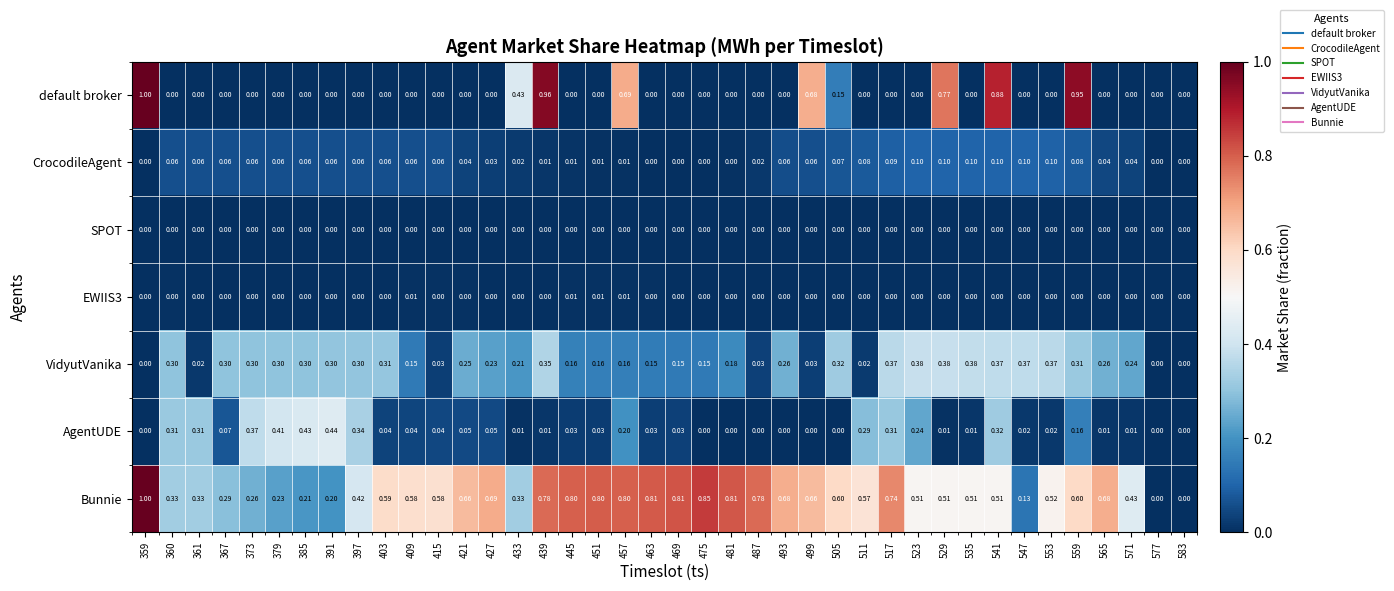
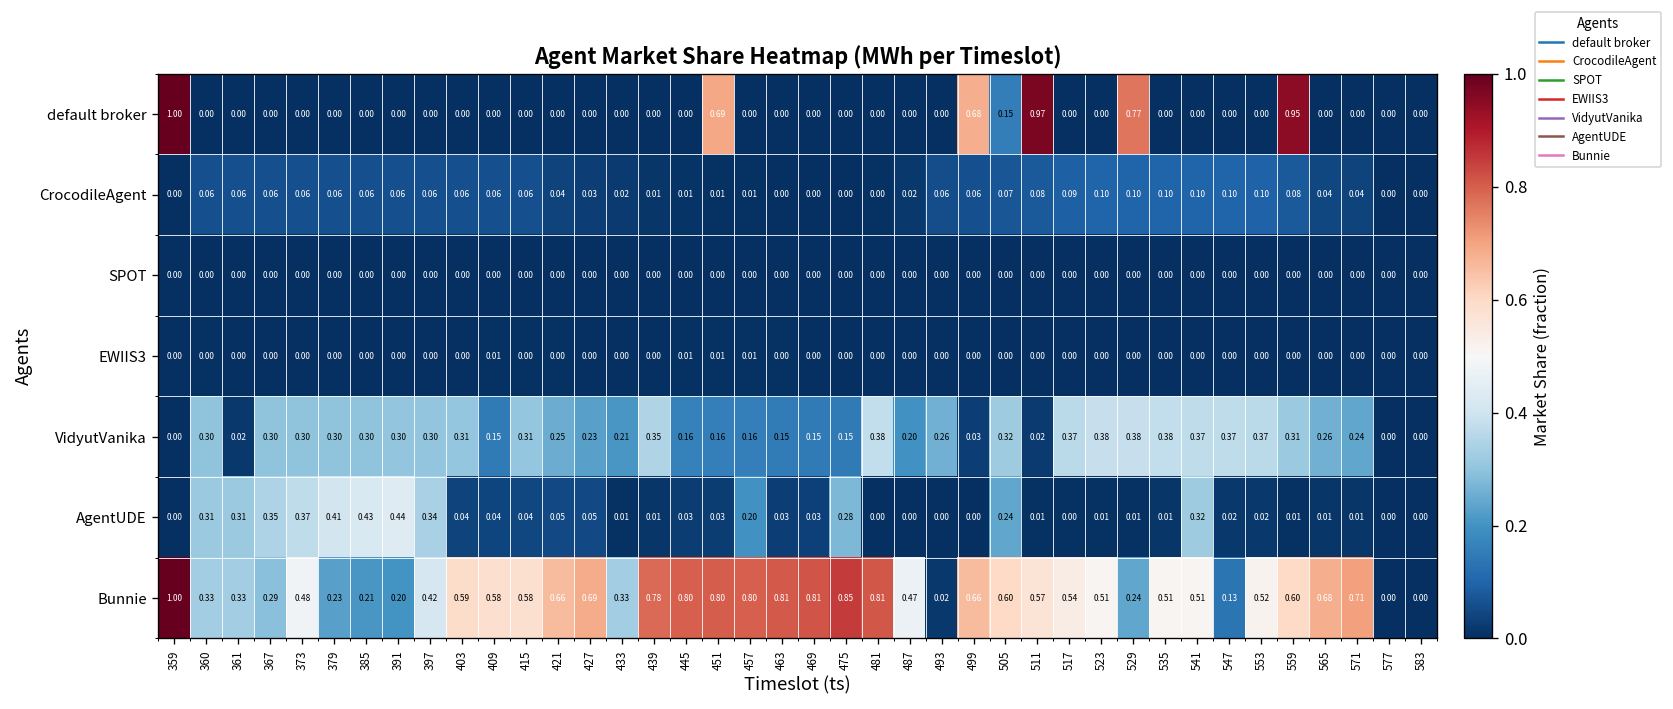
  {
    "default broker": {
      "359": 1.00,
      "360": 0.00,
      "361": 0.00,
      "367": 0.00,
      "373": 0.00,
      "379": 0.00,
      "385": 0.00,
      "391": 0.00,
      "397": 0.00,
      "403": 0.00,
      "409": 0.00,
      "415": 0.00,
      "421": 0.00,
      "427": 0.00,
-     "433": 0.43,
-     "439": 0.96,
+     "433": 0.00,
+     "439": 0.00,
      "445": 0.00,
-     "451": 0.00,
-     "457": 0.69,
+     "451": 0.69,
+     "457": 0.00,
      "463": 0.00,
      "469": 0.00,
      "475": 0.00,
      "481": 0.00,
      "487": 0.00,
      "493": 0.00,
      "499": 0.68,
      "505": 0.15,
-     "511": 0.00,
+     "511": 0.97,
      "517": 0.00,
      "523": 0.00,
      "529": 0.77,
      "535": 0.00,
-     "541": 0.88,
+     "541": 0.00,
      "547": 0.00,
      "553": 0.00,
      "559": 0.95,
      "565": 0.00,
      "571": 0.00,
      "577": 0.00,
      "583": 0.00
    },
    "VidyutVanika": {
      "359": 0.00,
      "360": 0.30,
      "361": 0.02,
      "367": 0.30,
      "373": 0.30,
      "379": 0.30,
      "385": 0.30,
      "391": 0.30,
      "397": 0.30,
      "403": 0.31,
      "409": 0.15,
-     "415": 0.03,
+     "415": 0.31,
      "421": 0.25,
      "427": 0.23,
      "433": 0.21,
      "439": 0.35,
      "445": 0.16,
      "451": 0.16,
      "457": 0.16,
      "463": 0.15,
      "469": 0.15,
      "475": 0.15,
-     "481": 0.18,
-     "487": 0.03,
+     "481": 0.38,
+     "487": 0.20,
      "493": 0.26,
      "499": 0.03,
      "505": 0.32,
      "511": 0.02,
      "517": 0.37,
      "523": 0.38,
      "529": 0.38,
      "535": 0.38,
      "541": 0.37,
      "547": 0.37,
      "553": 0.37,
      "559": 0.31,
      "565": 0.26,
      "571": 0.24,
      "577": 0.00,
      "583": 0.00
    },
    "AgentUDE": {
      "359": 0.00,
      "360": 0.31,
      "361": 0.31,
-     "367": 0.07,
+     "367": 0.35,
      "373": 0.37,
      "379": 0.41,
      "385": 0.43,
      "391": 0.44,
      "397": 0.34,
      "403": 0.04,
      "409": 0.04,
      "415": 0.04,
      "421": 0.05,
      "427": 0.05,
      "433": 0.01,
      "439": 0.01,
      "445": 0.03,
      "451": 0.03,
      "457": 0.20,
      "463": 0.03,
      "469": 0.03,
-     "475": 0.00,
+     "475": 0.28,
      "481": 0.00,
      "487": 0.00,
      "493": 0.00,
      "499": 0.00,
-     "505": 0.00,
-     "511": 0.29,
-     "517": 0.31,
-     "523": 0.24,
+     "505": 0.24,
+     "511": 0.01,
+     "517": 0.00,
+     "523": 0.01,
      "529": 0.01,
      "535": 0.01,
      "541": 0.32,
      "547": 0.02,
      "553": 0.02,
-     "559": 0.16,
+     "559": 0.01,
      "565": 0.01,
      "571": 0.01,
      "577": 0.00,
      "583": 0.00
    },
    "Bunnie": {
      "359": 1.00,
      "360": 0.33,
      "361": 0.33,
      "367": 0.29,
-     "373": 0.26,
+     "373": 0.48,
      "379": 0.23,
      "385": 0.21,
      "391": 0.20,
      "397": 0.42,
      "403": 0.59,
      "409": 0.58,
      "415": 0.58,
      "421": 0.66,
      "427": 0.69,
      "433": 0.33,
      "439": 0.78,
      "445": 0.80,
      "451": 0.80,
      "457": 0.80,
      "463": 0.81,
      "469": 0.81,
      "475": 0.85,
      "481": 0.81,
-     "487": 0.78,
-     "493": 0.68,
+     "487": 0.47,
+     "493": 0.02,
      "499": 0.66,
      "505": 0.60,
      "511": 0.57,
-     "517": 0.74,
+     "517": 0.54,
      "523": 0.51,
-     "529": 0.51,
+     "529": 0.24,
      "535": 0.51,
      "541": 0.51,
      "547": 0.13,
      "553": 0.52,
      "559": 0.60,
      "565": 0.68,
-     "571": 0.43,
+     "571": 0.71,
      "577": 0.00,
      "583": 0.00
    }
  }
